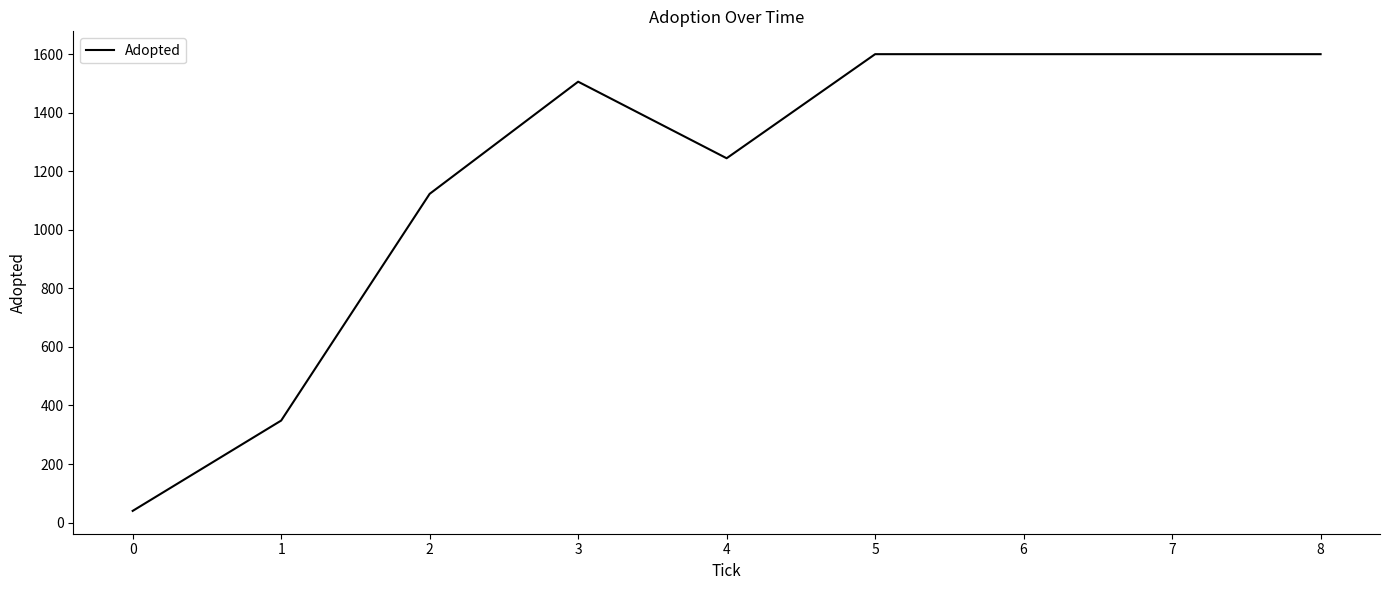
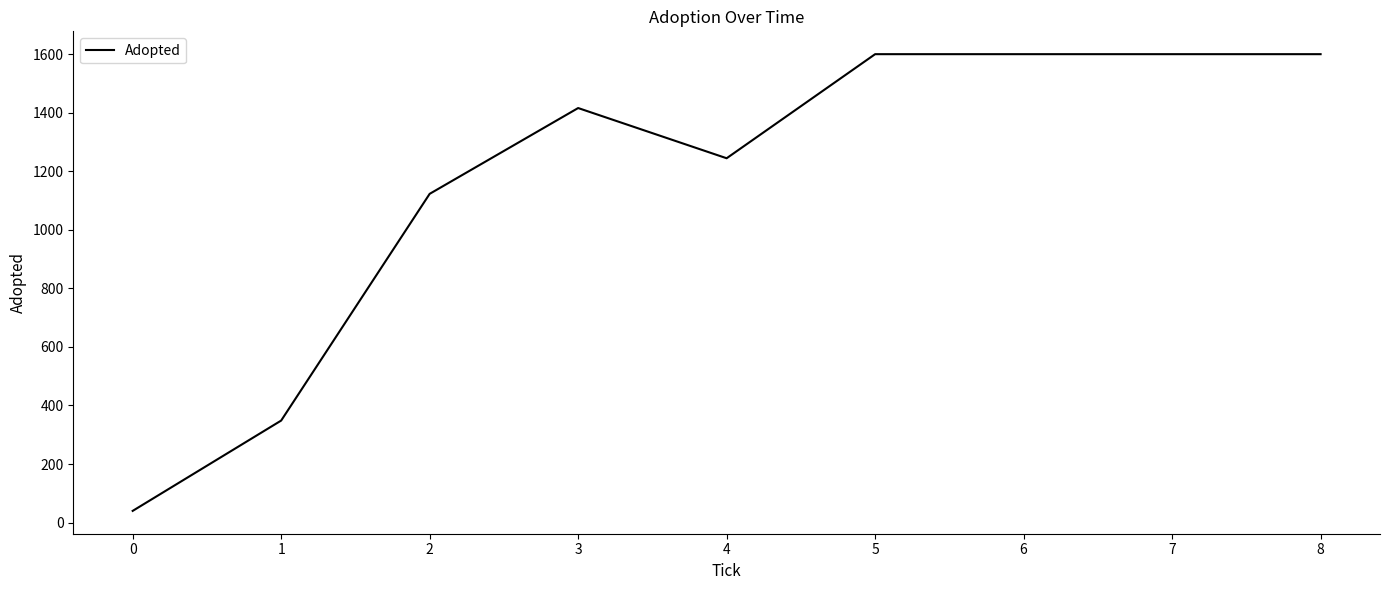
  {
    "0": 40,
    "1": 350,
    "2": 1120,
-   "3": 1510,
+   "3": 1420,
    "4": 1240,
    "5": 1600,
    "6": 1600,
    "7": 1600,
    "8": 1600
  }
